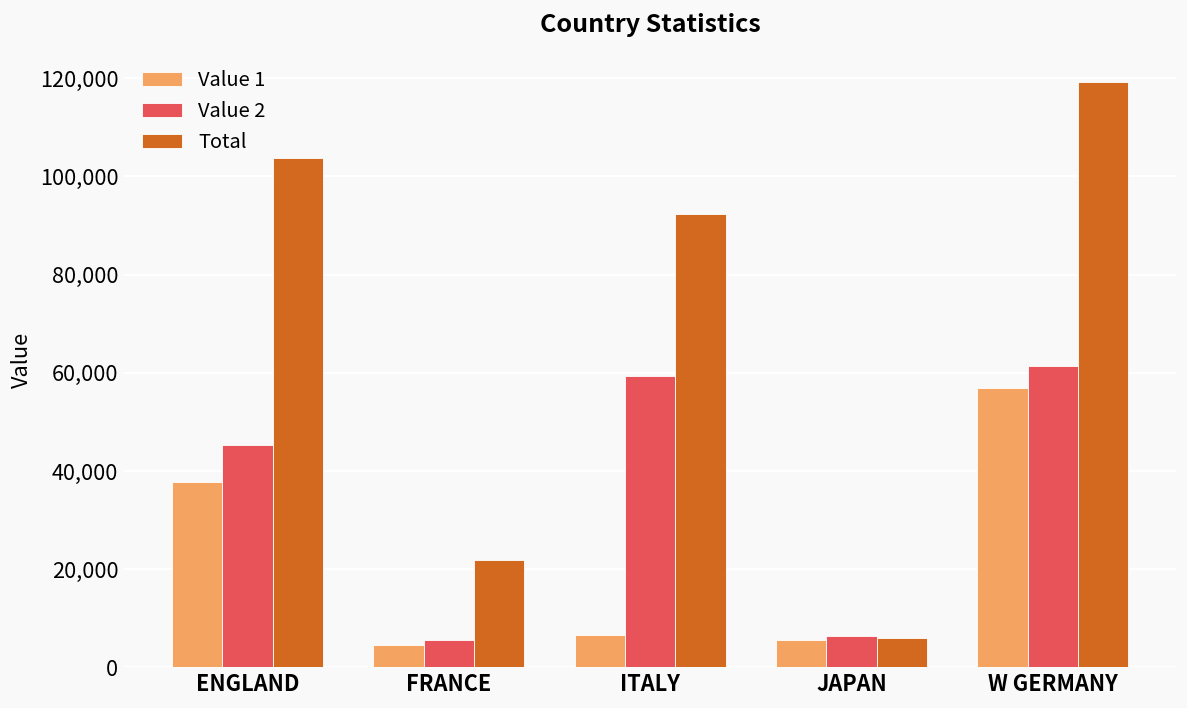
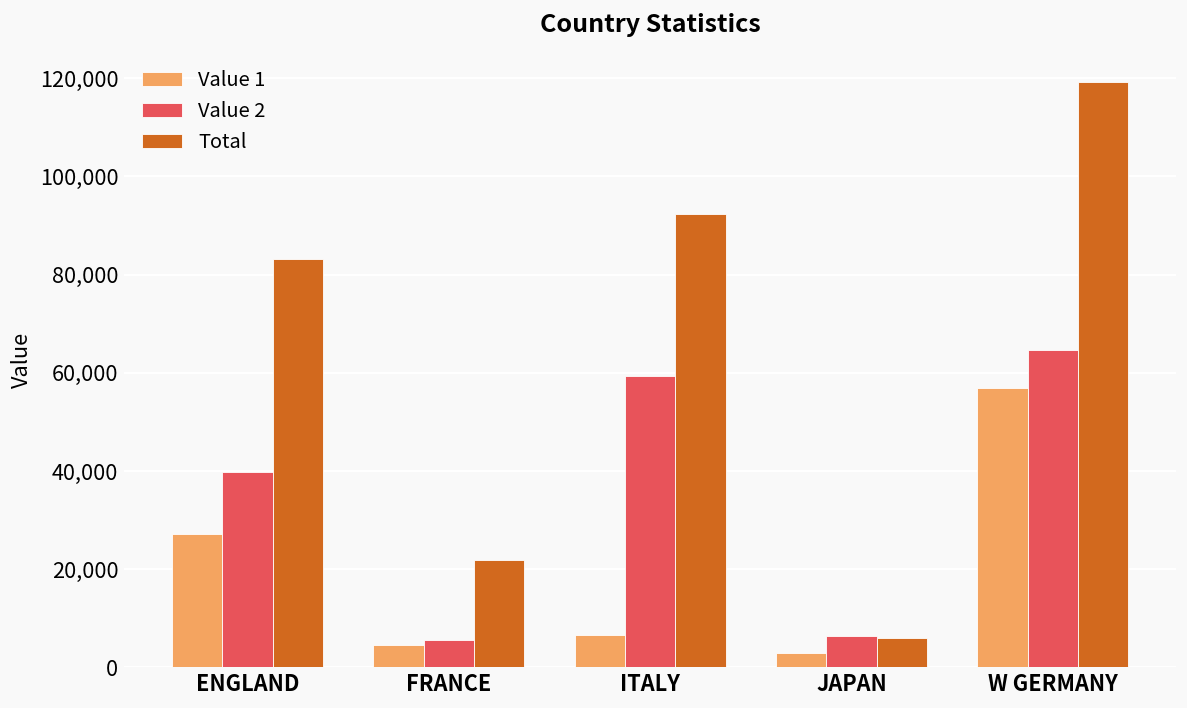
  {
    "Value 1": {
-     "ENGLAND": "38,000",
+     "ENGLAND": "27,000",
      "FRANCE": "5,000",
      "ITALY": "7,000",
-     "JAPAN": "6,000",
+     "JAPAN": "3,000",
      "W GERMANY": "57,000"
    },
    "Value 2": {
-     "ENGLAND": "45,000",
+     "ENGLAND": "40,000",
      "FRANCE": "6,000",
      "ITALY": "59,000",
      "JAPAN": "6,000",
-     "W GERMANY": "61,000"
+     "W GERMANY": "65,000"
    },
    "Total": {
-     "ENGLAND": "104,000",
+     "ENGLAND": "83,000",
      "FRANCE": "22,000",
      "ITALY": "92,000",
      "JAPAN": "6,000",
      "W GERMANY": "119,000"
    }
  }
